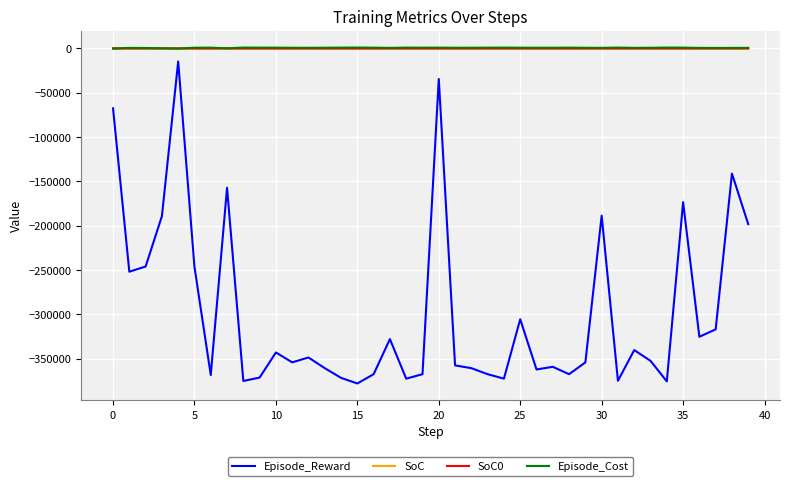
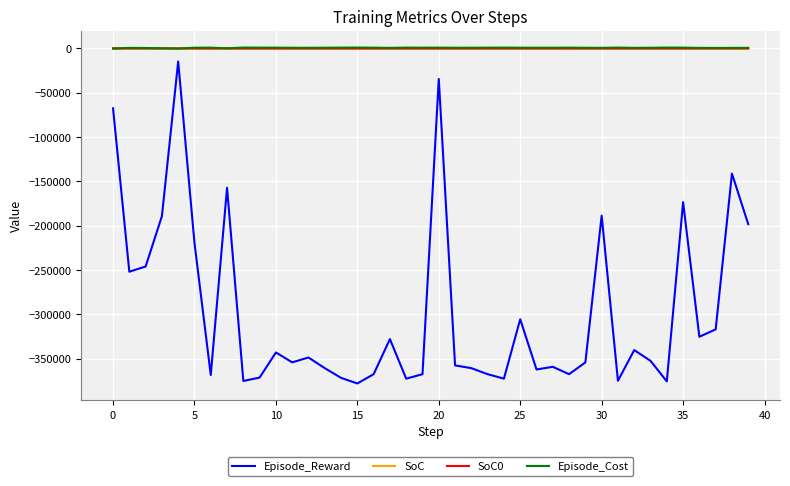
  {
    "Episode_Reward": {
      "0": -70000,
-     "5": -250000,
+     "5": -220000,
      "10": -340000,
      "15": -380000,
      "20": -30000,
      "25": -310000,
      "30": -190000,
      "35": -170000
    }
  }
